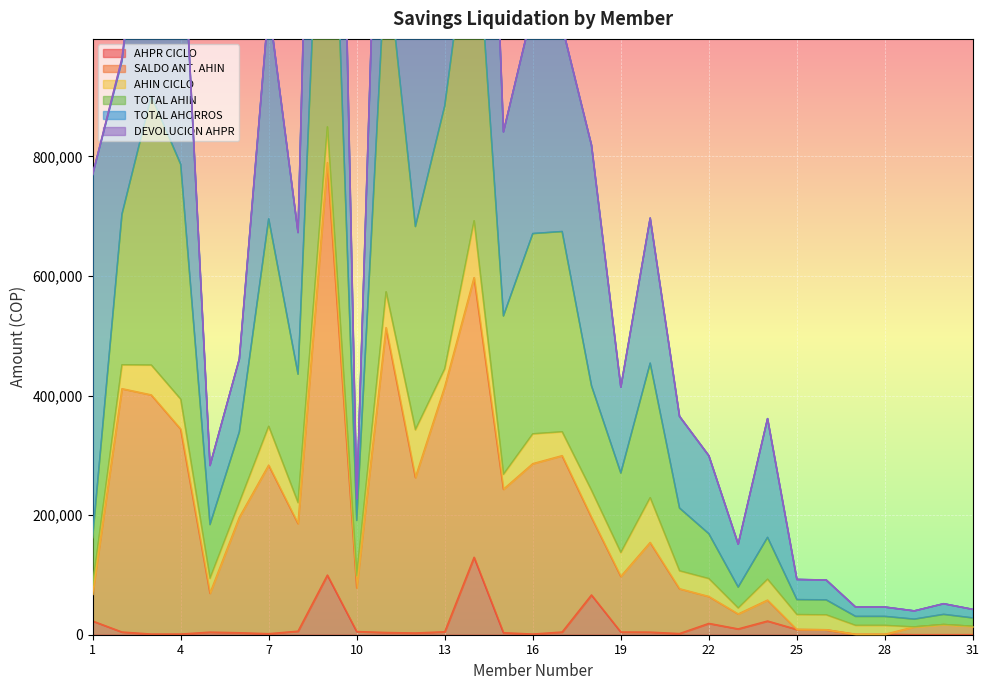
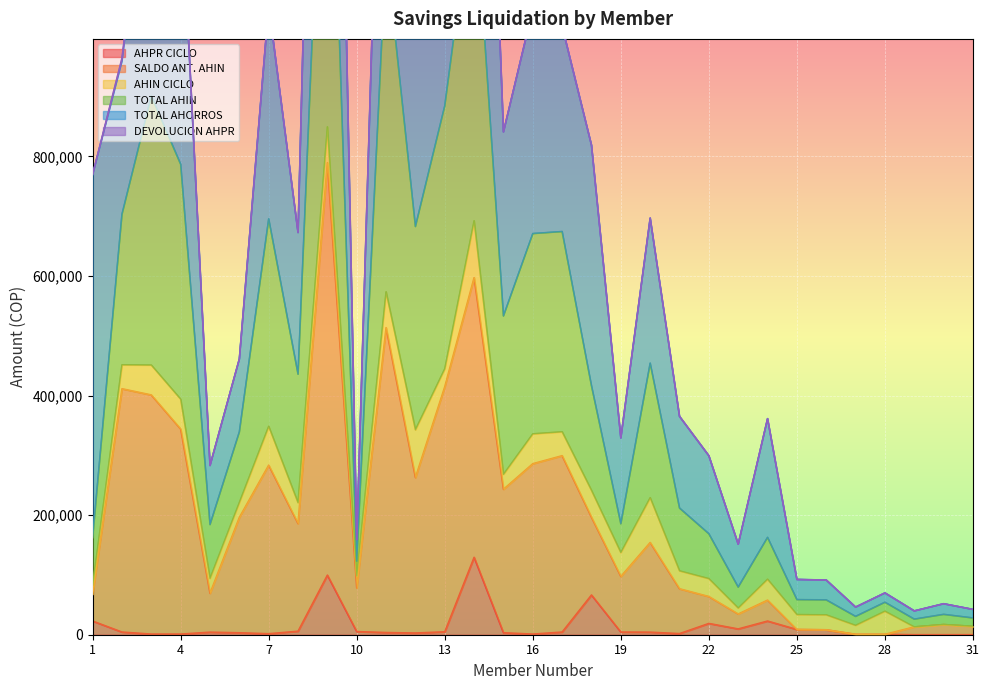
  {
    "AHIN CICLO": {
      "1": "10,000",
      "4": "50,000",
      "7": "70,000",
      "10": "20,000",
      "13": "30,000",
      "16": "50,000",
      "19": "40,000",
      "22": "30,000",
      "25": "30,000",
-     "28": "20,000"
+     "28": "40,000"
    },
    "TOTAL AHIN": {
      "1": "80,000",
      "4": "390,000",
      "7": "350,000",
-     "10": "90,000",
+     "10": "20,000",
      "13": "440,000",
      "16": "340,000",
-     "19": "130,000",
+     "19": "50,000",
      "22": "80,000",
      "25": "30,000",
      "28": "20,000",
      "31": "10,000"
    }
  }
